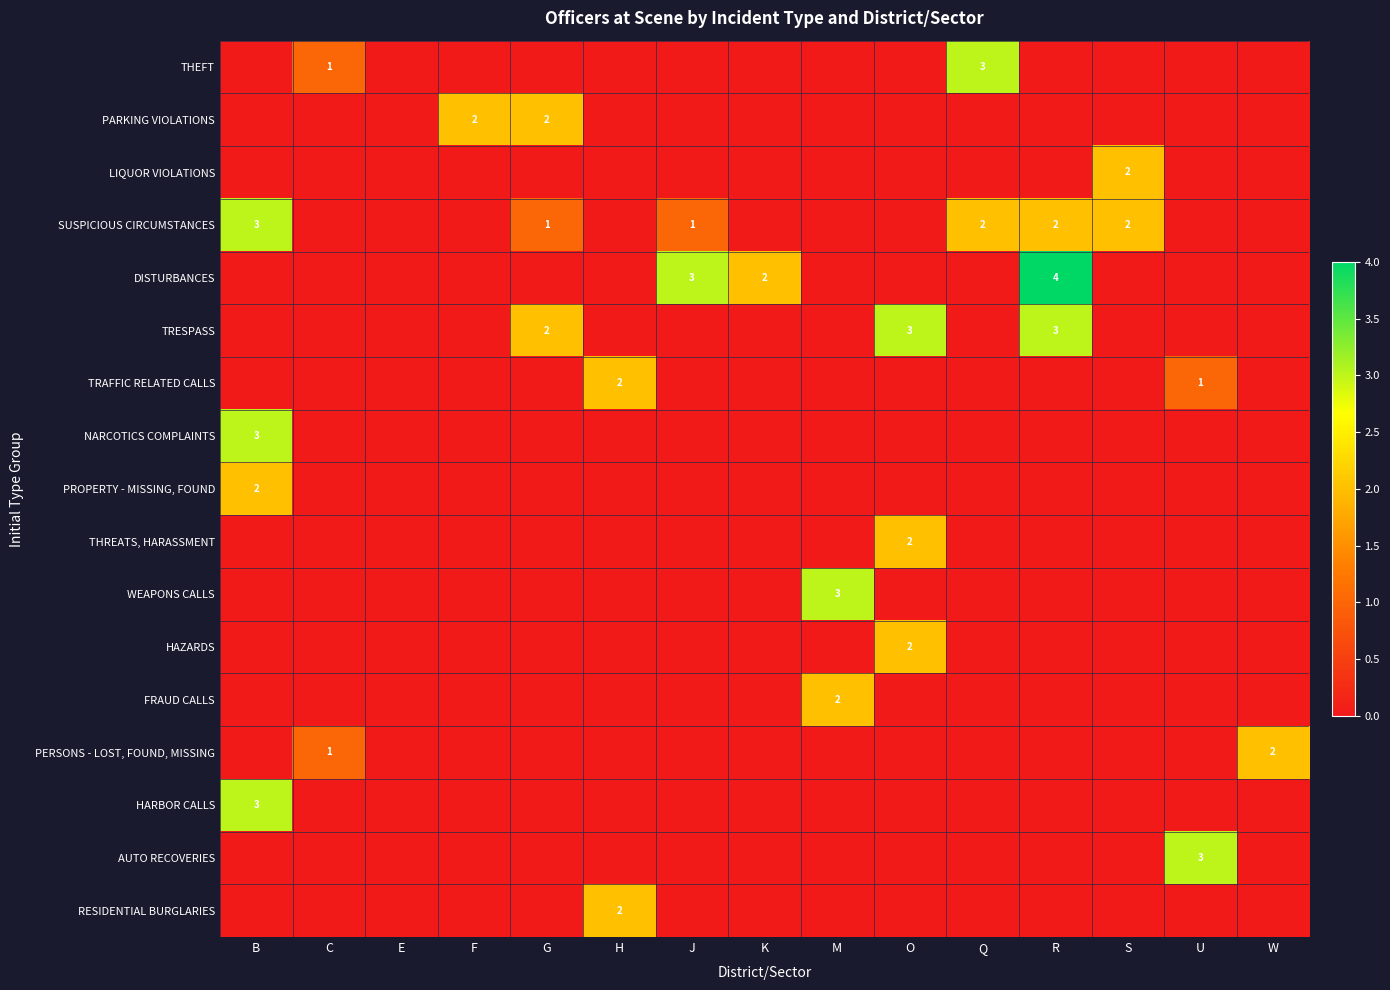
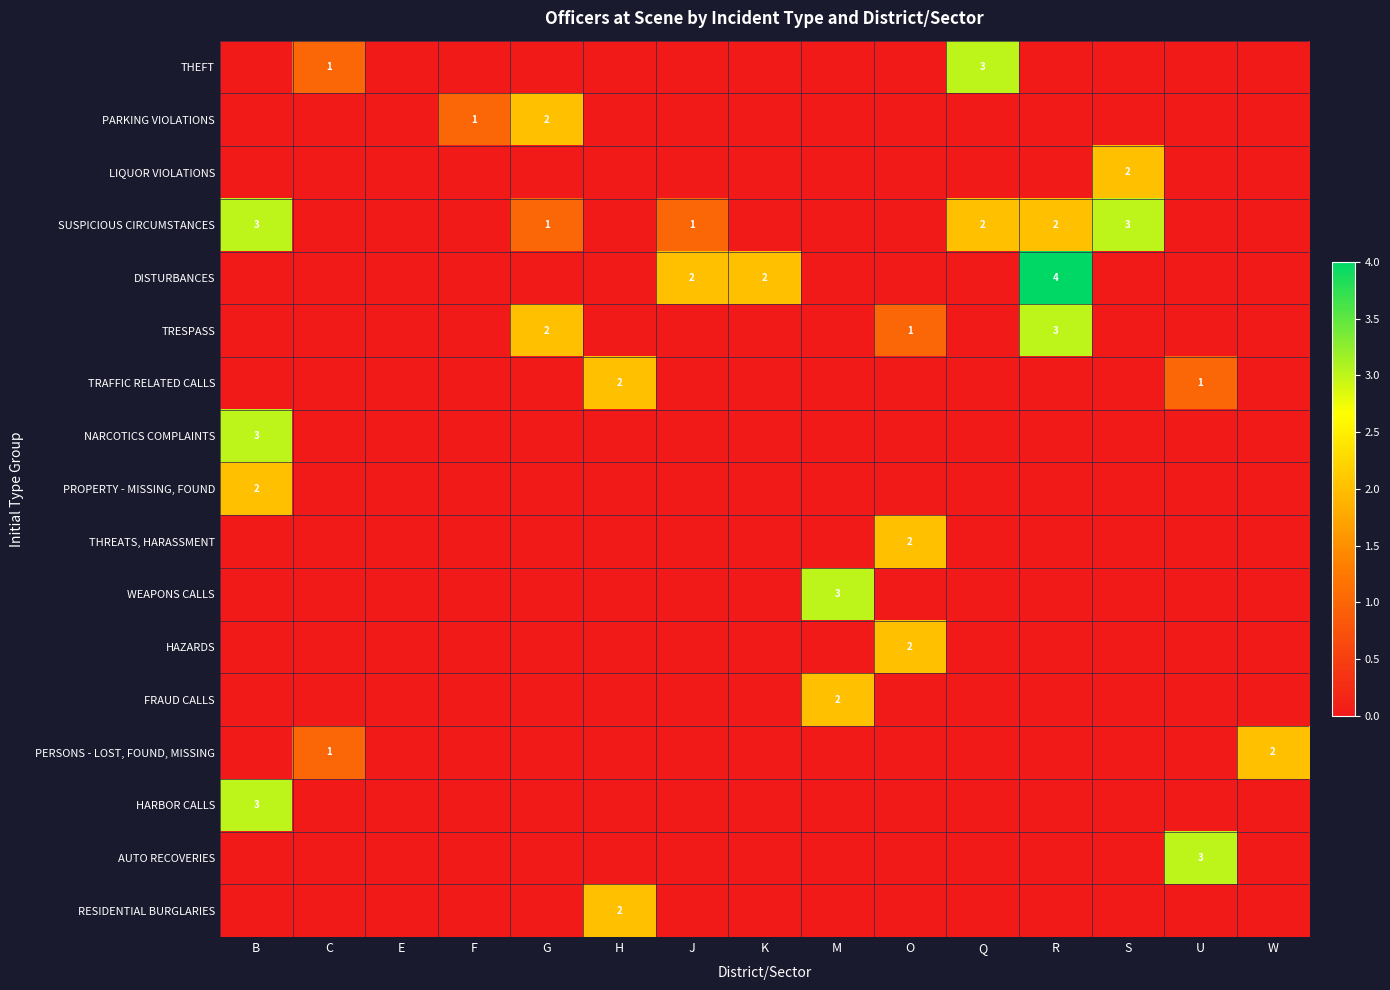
  {
    "THEFT": {
      "C": 1,
      "Q": 3
    },
    "PARKING VIOLATIONS": {
-     "F": 2,
+     "F": 1,
      "G": 2
    },
    "LIQUOR VIOLATIONS": {
      "S": 2
    },
    "SUSPICIOUS CIRCUMSTANCES": {
      "B": 3,
      "G": 1,
      "J": 1,
      "Q": 2,
      "R": 2,
-     "S": 2
+     "S": 3
    },
    "DISTURBANCES": {
-     "J": 3,
+     "J": 2,
      "K": 2,
      "R": 4
    },
    "TRESPASS": {
      "G": 2,
-     "O": 3,
+     "O": 1,
      "R": 3
    },
    "TRAFFIC RELATED CALLS": {
      "H": 2,
      "U": 1
    },
    "NARCOTICS COMPLAINTS": {
      "B": 3
    },
    "PROPERTY - MISSING, FOUND": {
      "B": 2
    },
    "THREATS, HARASSMENT": {
      "O": 2
    },
    "WEAPONS CALLS": {
      "M": 3
    },
    "HAZARDS": {
      "O": 2
    },
    "FRAUD CALLS": {
      "M": 2
    },
    "PERSONS - LOST, FOUND, MISSING": {
      "C": 1,
      "W": 2
    },
    "HARBOR CALLS": {
      "B": 3
    },
    "AUTO RECOVERIES": {
      "U": 3
    },
    "RESIDENTIAL BURGLARIES": {
      "H": 2
    }
  }
